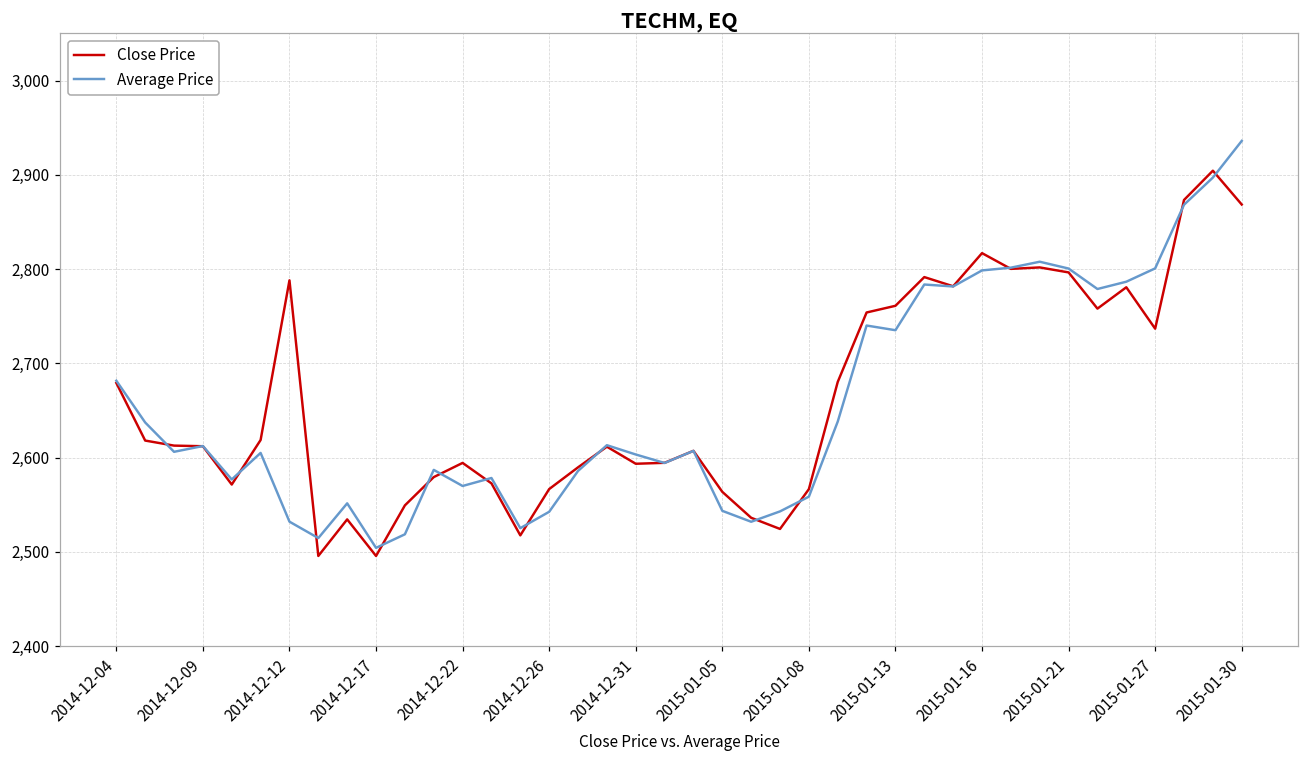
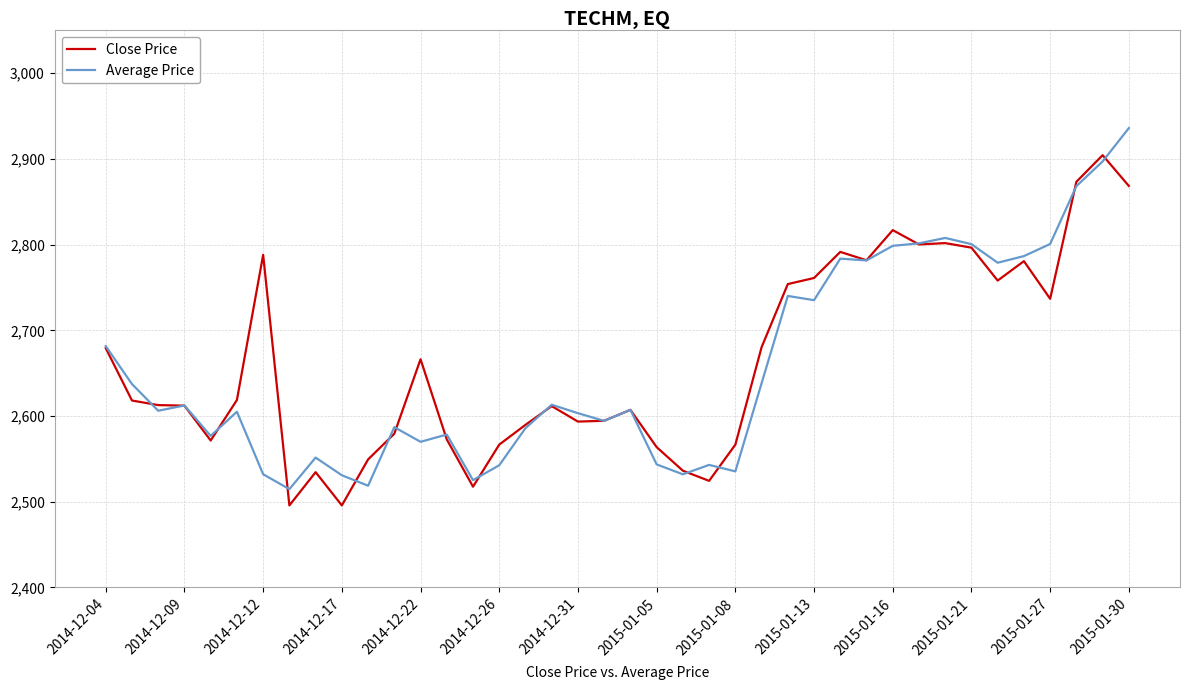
  {
    "Close Price": {
      "2014-12-12": "2,790",
      "2014-12-17": "2,500",
-     "2014-12-22": "2,590",
+     "2014-12-22": "2,670",
      "2014-12-26": "2,570",
      "2014-12-31": "2,590",
      "2015-01-05": "2,560",
      "2015-01-08": "2,570",
      "2015-01-13": "2,760",
      "2015-01-16": "2,820",
      "2015-01-21": "2,800",
      "2015-01-27": "2,740",
      "2015-01-30": "2,870"
    },
    "Average Price": {
      "2014-12-12": "2,530",
-     "2014-12-17": "2,500",
+     "2014-12-17": "2,530",
      "2014-12-22": "2,570",
      "2014-12-26": "2,540",
      "2014-12-31": "2,600",
      "2015-01-05": "2,540",
-     "2015-01-08": "2,560",
+     "2015-01-08": "2,540",
      "2015-01-13": "2,740",
      "2015-01-16": "2,800",
      "2015-01-21": "2,800",
      "2015-01-27": "2,800",
      "2015-01-30": "2,940"
    }
  }
